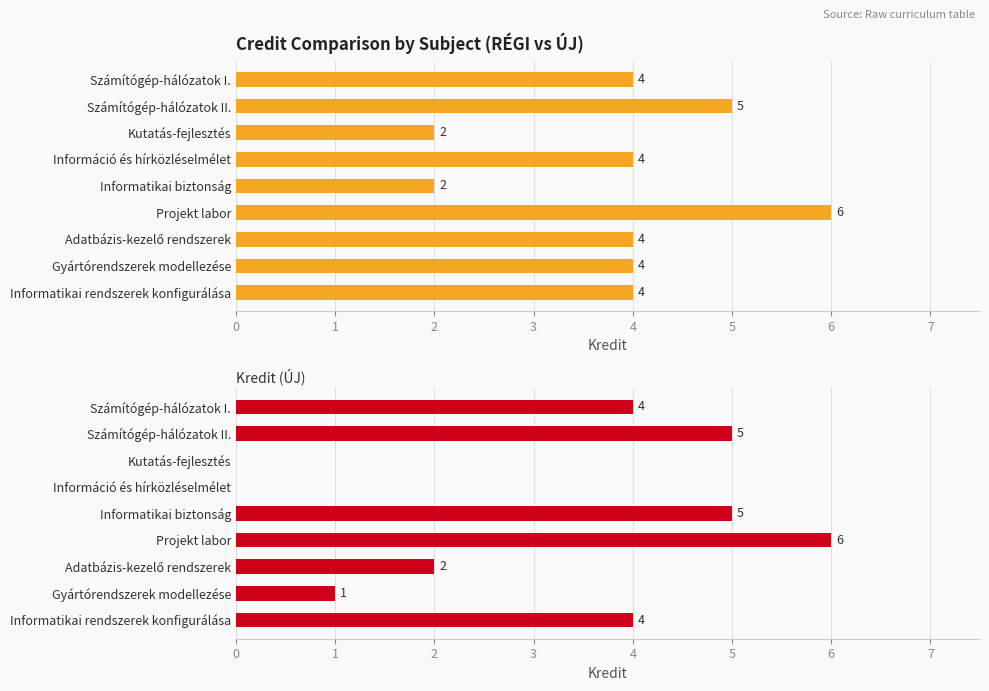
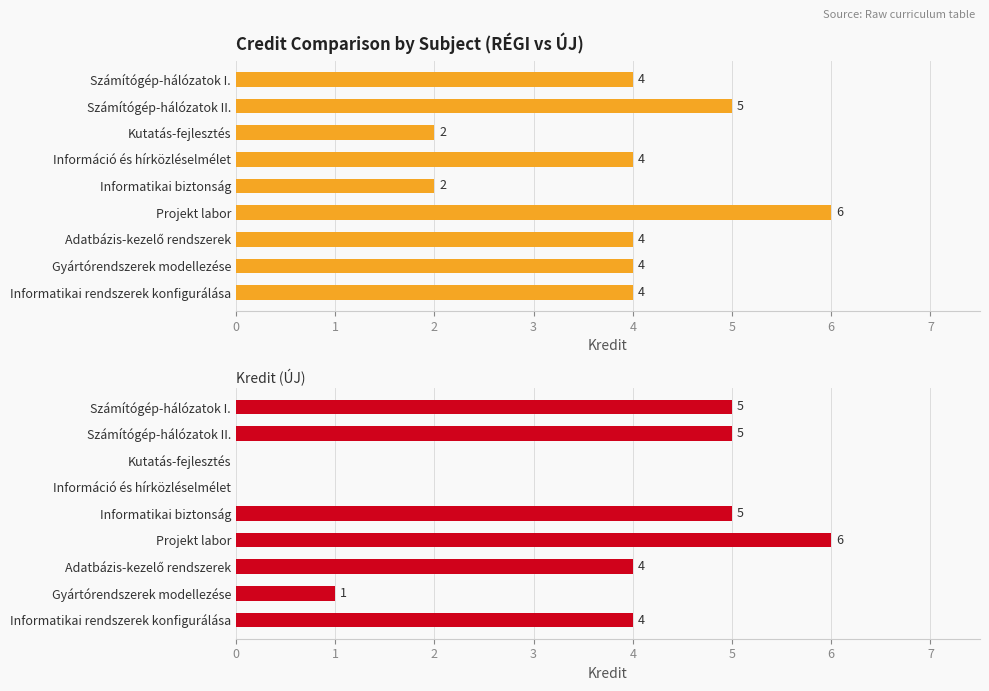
  {
    "Credit Comparison by Subject (RÉGI vs ÚJ)": {
      "Számítógép-hálózatok I.": 4,
      "Számítógép-hálózatok II.": 5,
      "Kutatás-fejlesztés": 2,
      "Információ és hírközléselmélet": 4,
      "Informatikai biztonság": 2,
      "Projekt labor": 6,
      "Adatbázis-kezelő rendszerek": 4,
      "Gyártórendszerek modellezése": 4,
      "Informatikai rendszerek konfigurálása": 4
    },
    "Kredit (ÚJ)": {
-     "Számítógép-hálózatok I.": 4,
+     "Számítógép-hálózatok I.": 5,
      "Számítógép-hálózatok II.": 5,
      "Informatikai biztonság": 5,
      "Projekt labor": 6,
-     "Adatbázis-kezelő rendszerek": 2,
+     "Adatbázis-kezelő rendszerek": 4,
      "Gyártórendszerek modellezése": 1,
      "Informatikai rendszerek konfigurálása": 4
    }
  }
